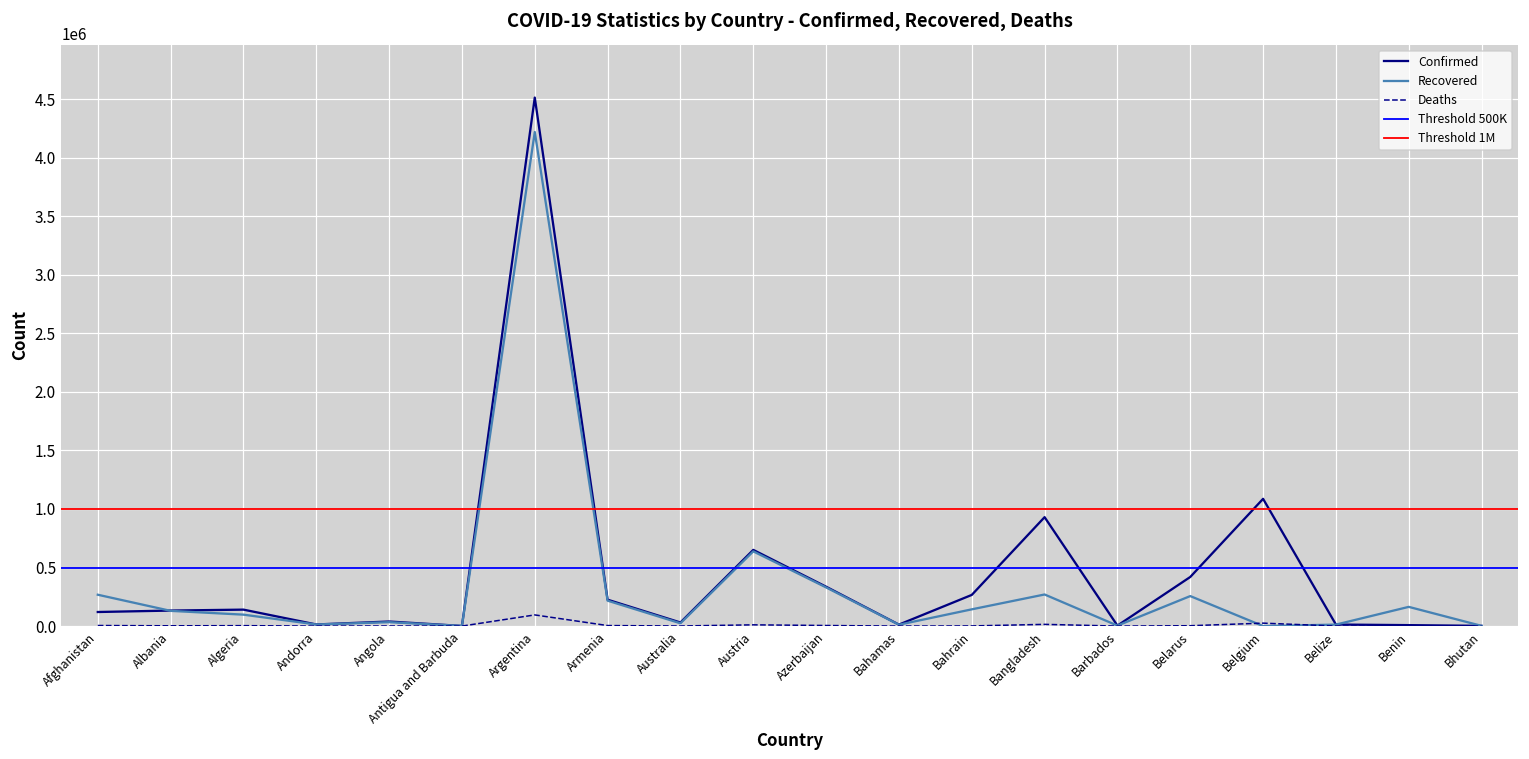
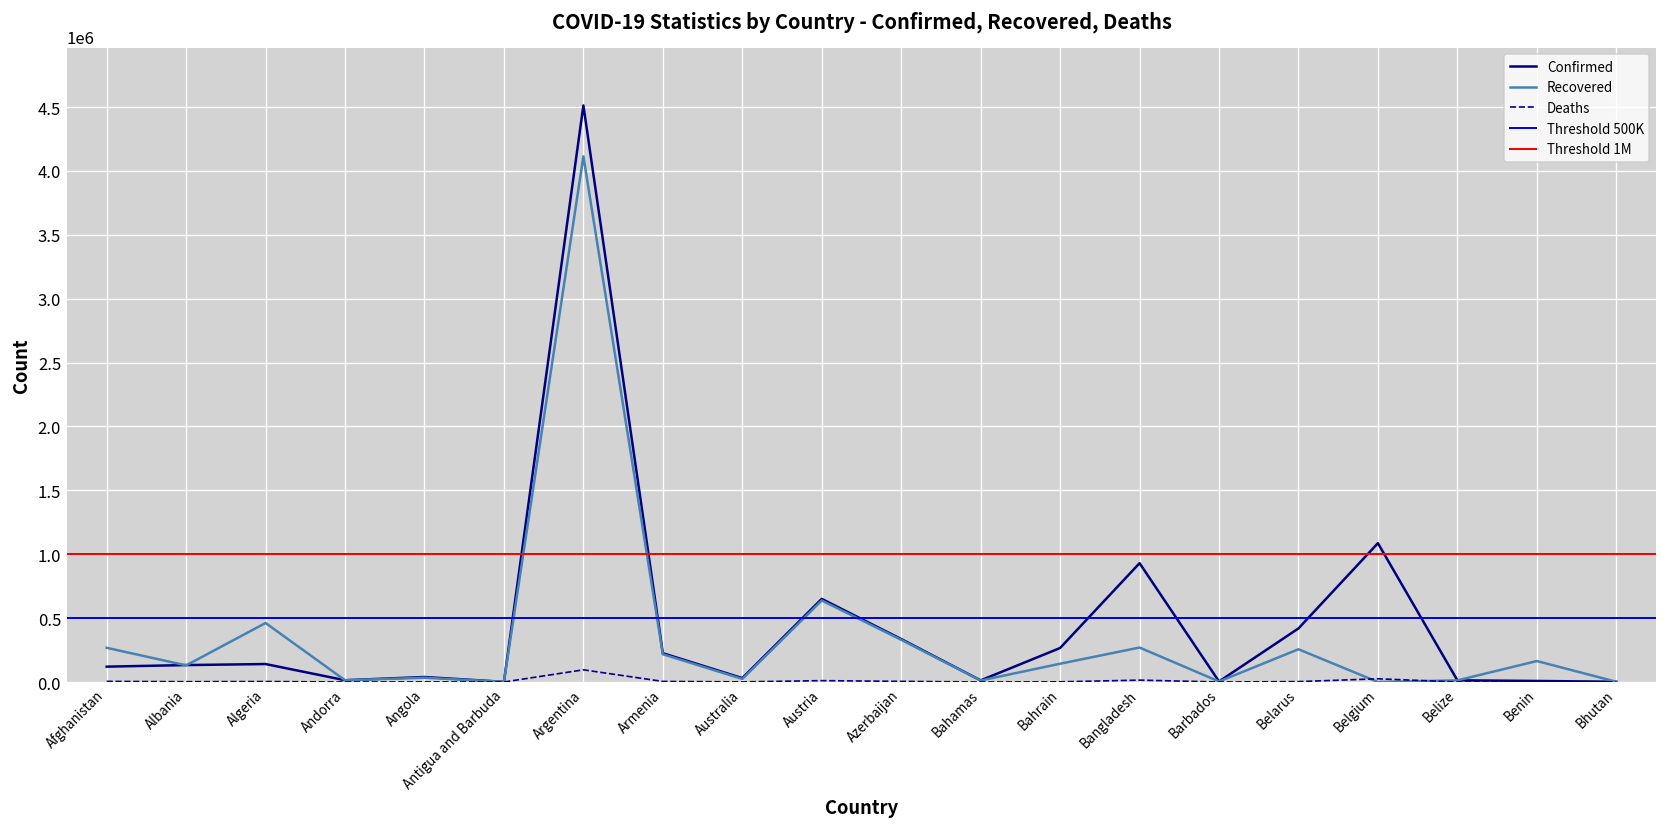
  {
    "Recovered": {
      "Afghanistan": 270000,
-     "Algeria": 100000,
-     "Argentina": 4220000,
+     "Algeria": 460000,
+     "Argentina": 4110000,
      "Bahrain": 140000,
      "Bangladesh": 270000,
      "Belarus": 260000,
      "Belgium": 0,
      "Benin": 160000
    }
  }
